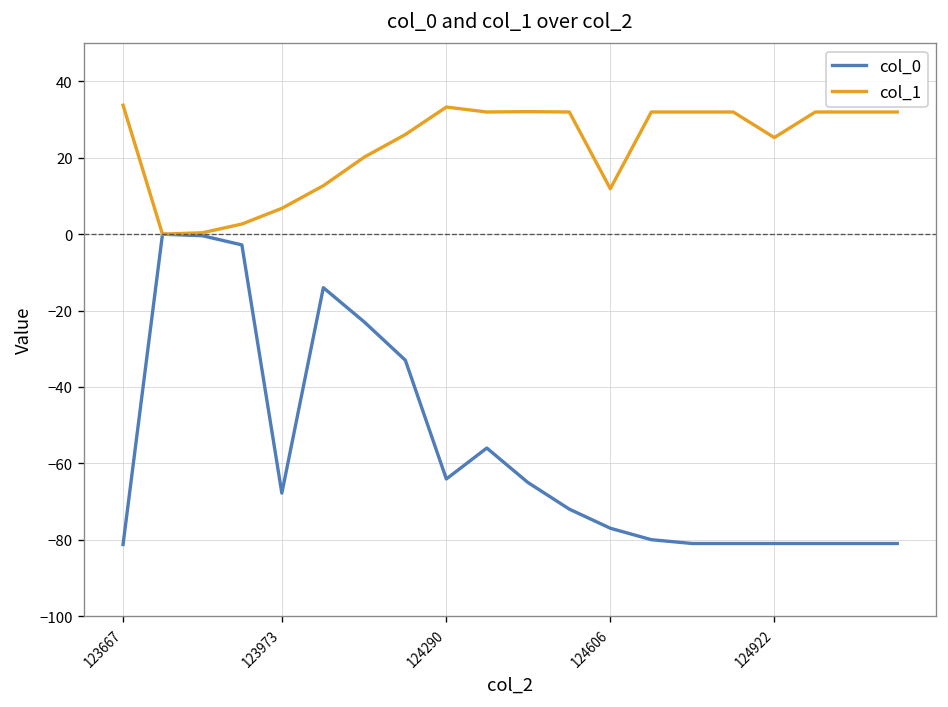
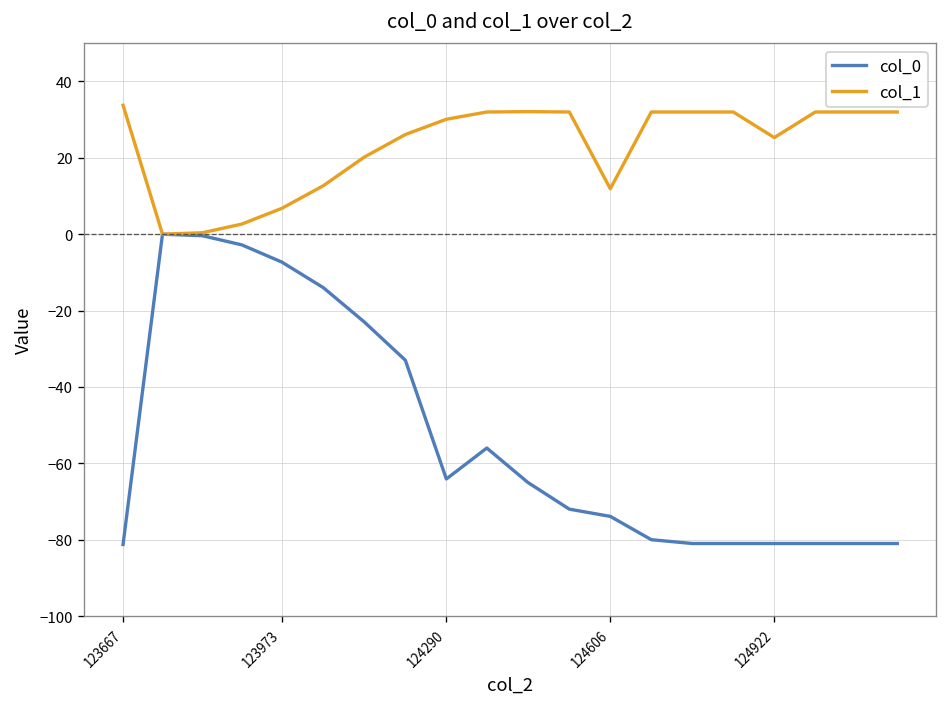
  {
    "col_0": {
      "123667": -81,
-     "123973": -68,
+     "123973": -7,
      "124290": -64,
-     "124606": -77,
+     "124606": -74,
      "124922": -81
    },
    "col_1": {
      "123667": 34,
      "123973": 7,
-     "124290": 33,
+     "124290": 30,
      "124606": 12,
      "124922": 25
    }
  }
